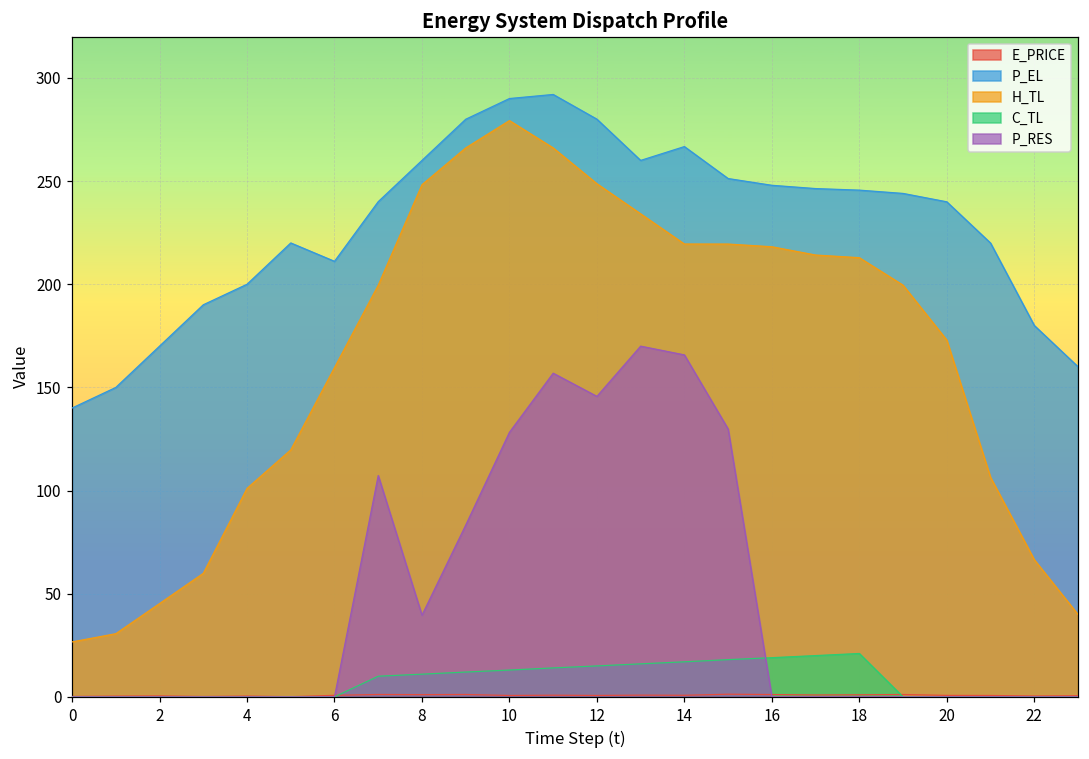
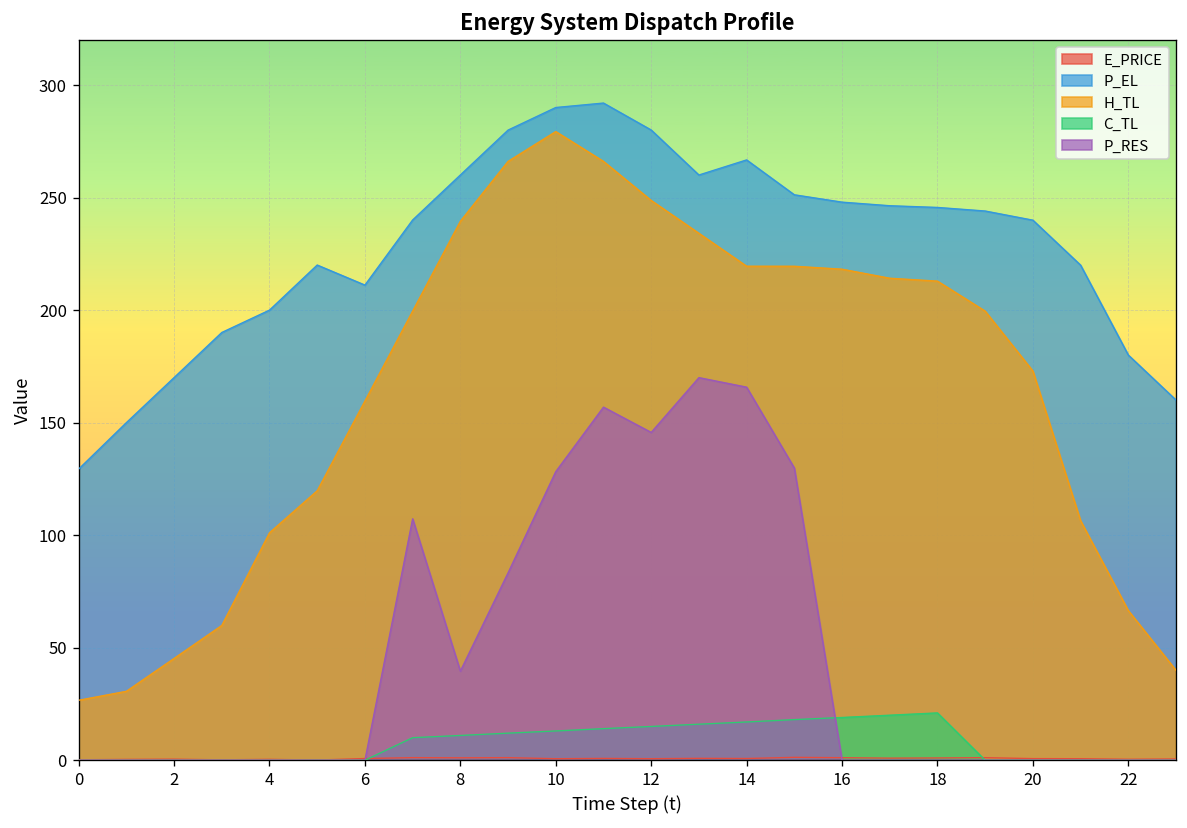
  {
    "E_PRICE": {
      "8": 1,
      "10": 1,
      "12": 1,
      "14": 1
    },
    "P_EL": {
-     "0": 140,
+     "0": 129,
      "2": 170,
      "4": 200,
      "6": 211,
      "8": 260,
      "10": 290,
      "12": 280,
      "14": 267,
      "16": 248,
      "18": 246,
      "20": 240,
      "22": 180
    },
    "H_TL": {
      "0": 27,
      "2": 45,
      "4": 101,
      "6": 160,
-     "8": 248,
+     "8": 239,
      "10": 279,
      "12": 249,
      "14": 219,
      "16": 218,
      "18": 213,
      "20": 173,
      "22": 66
    },
    "C_TL": {
      "8": 11,
      "10": 13,
      "12": 15,
      "14": 17,
      "16": 19,
      "18": 21
    },
    "P_RES": {
      "8": 40,
      "10": 128,
      "12": 146,
      "14": 166
    }
  }
